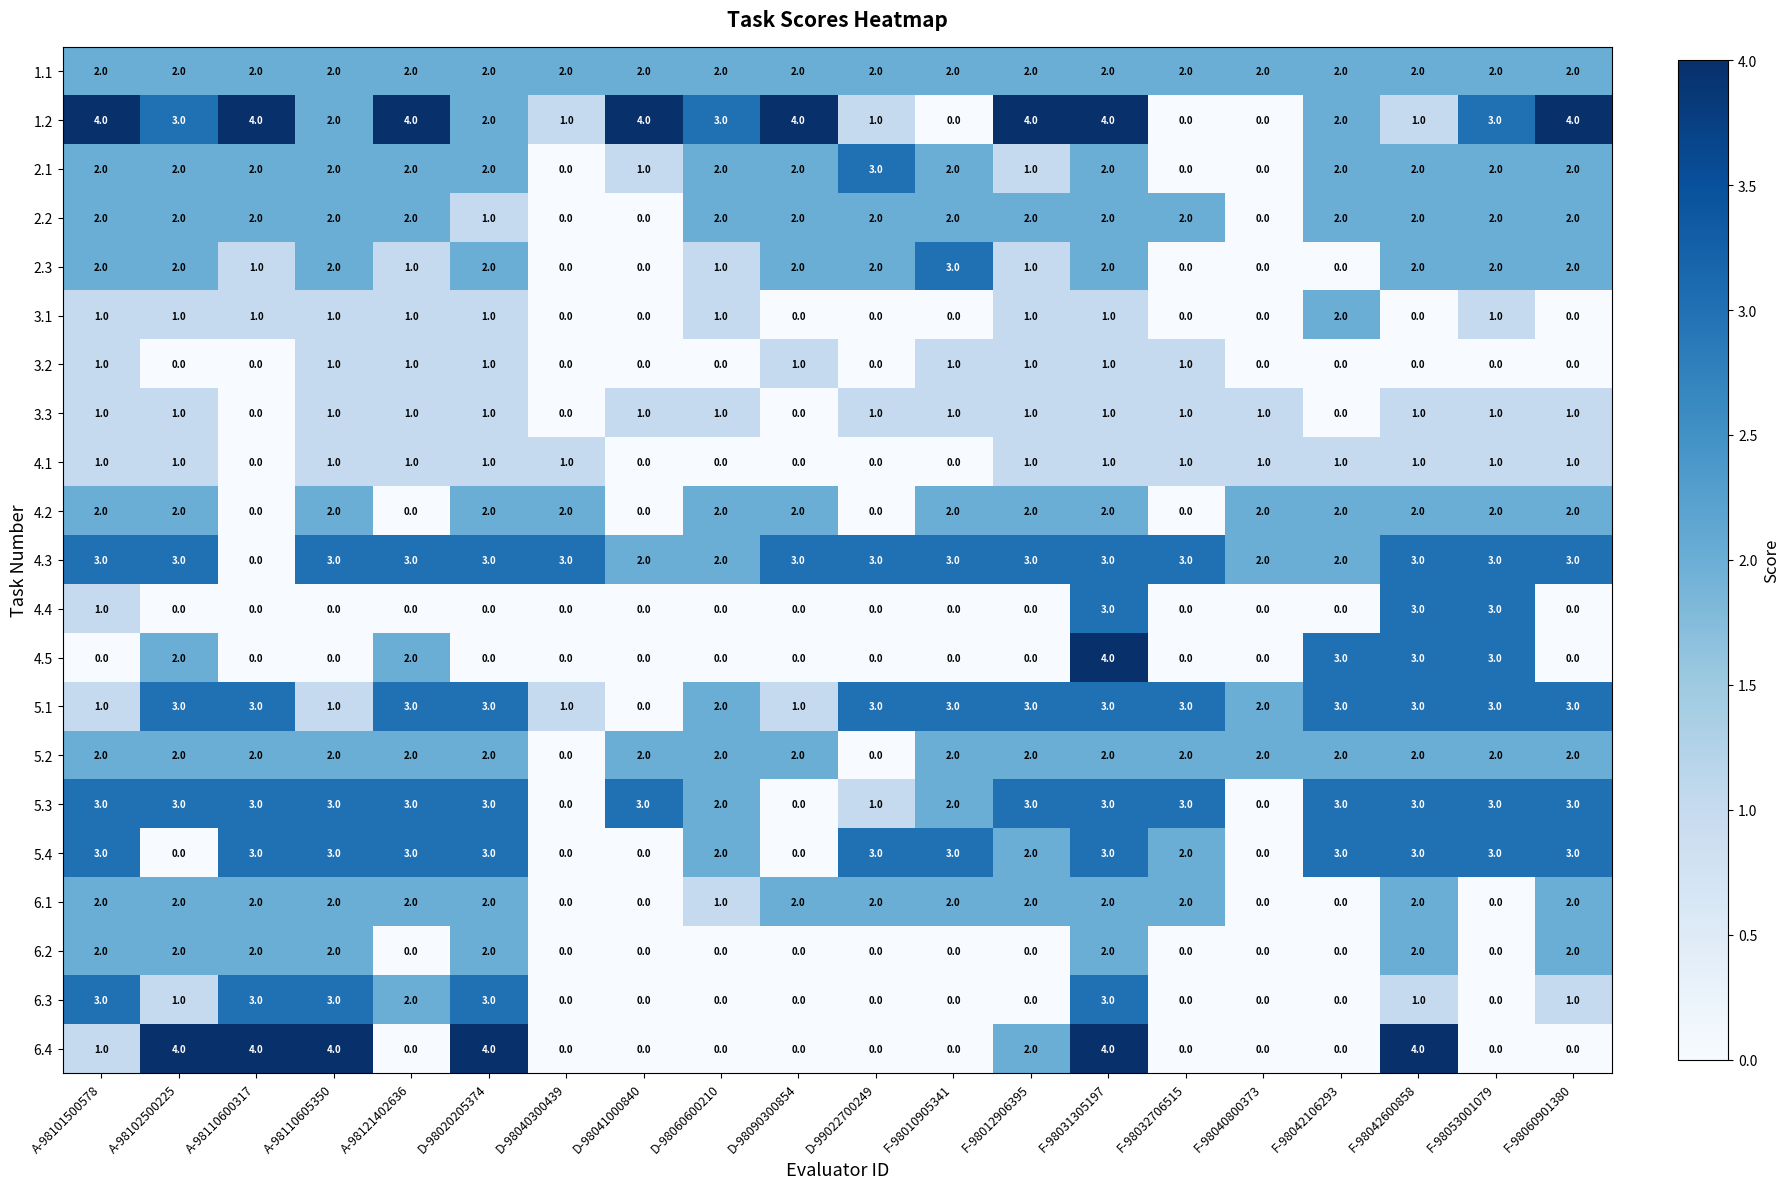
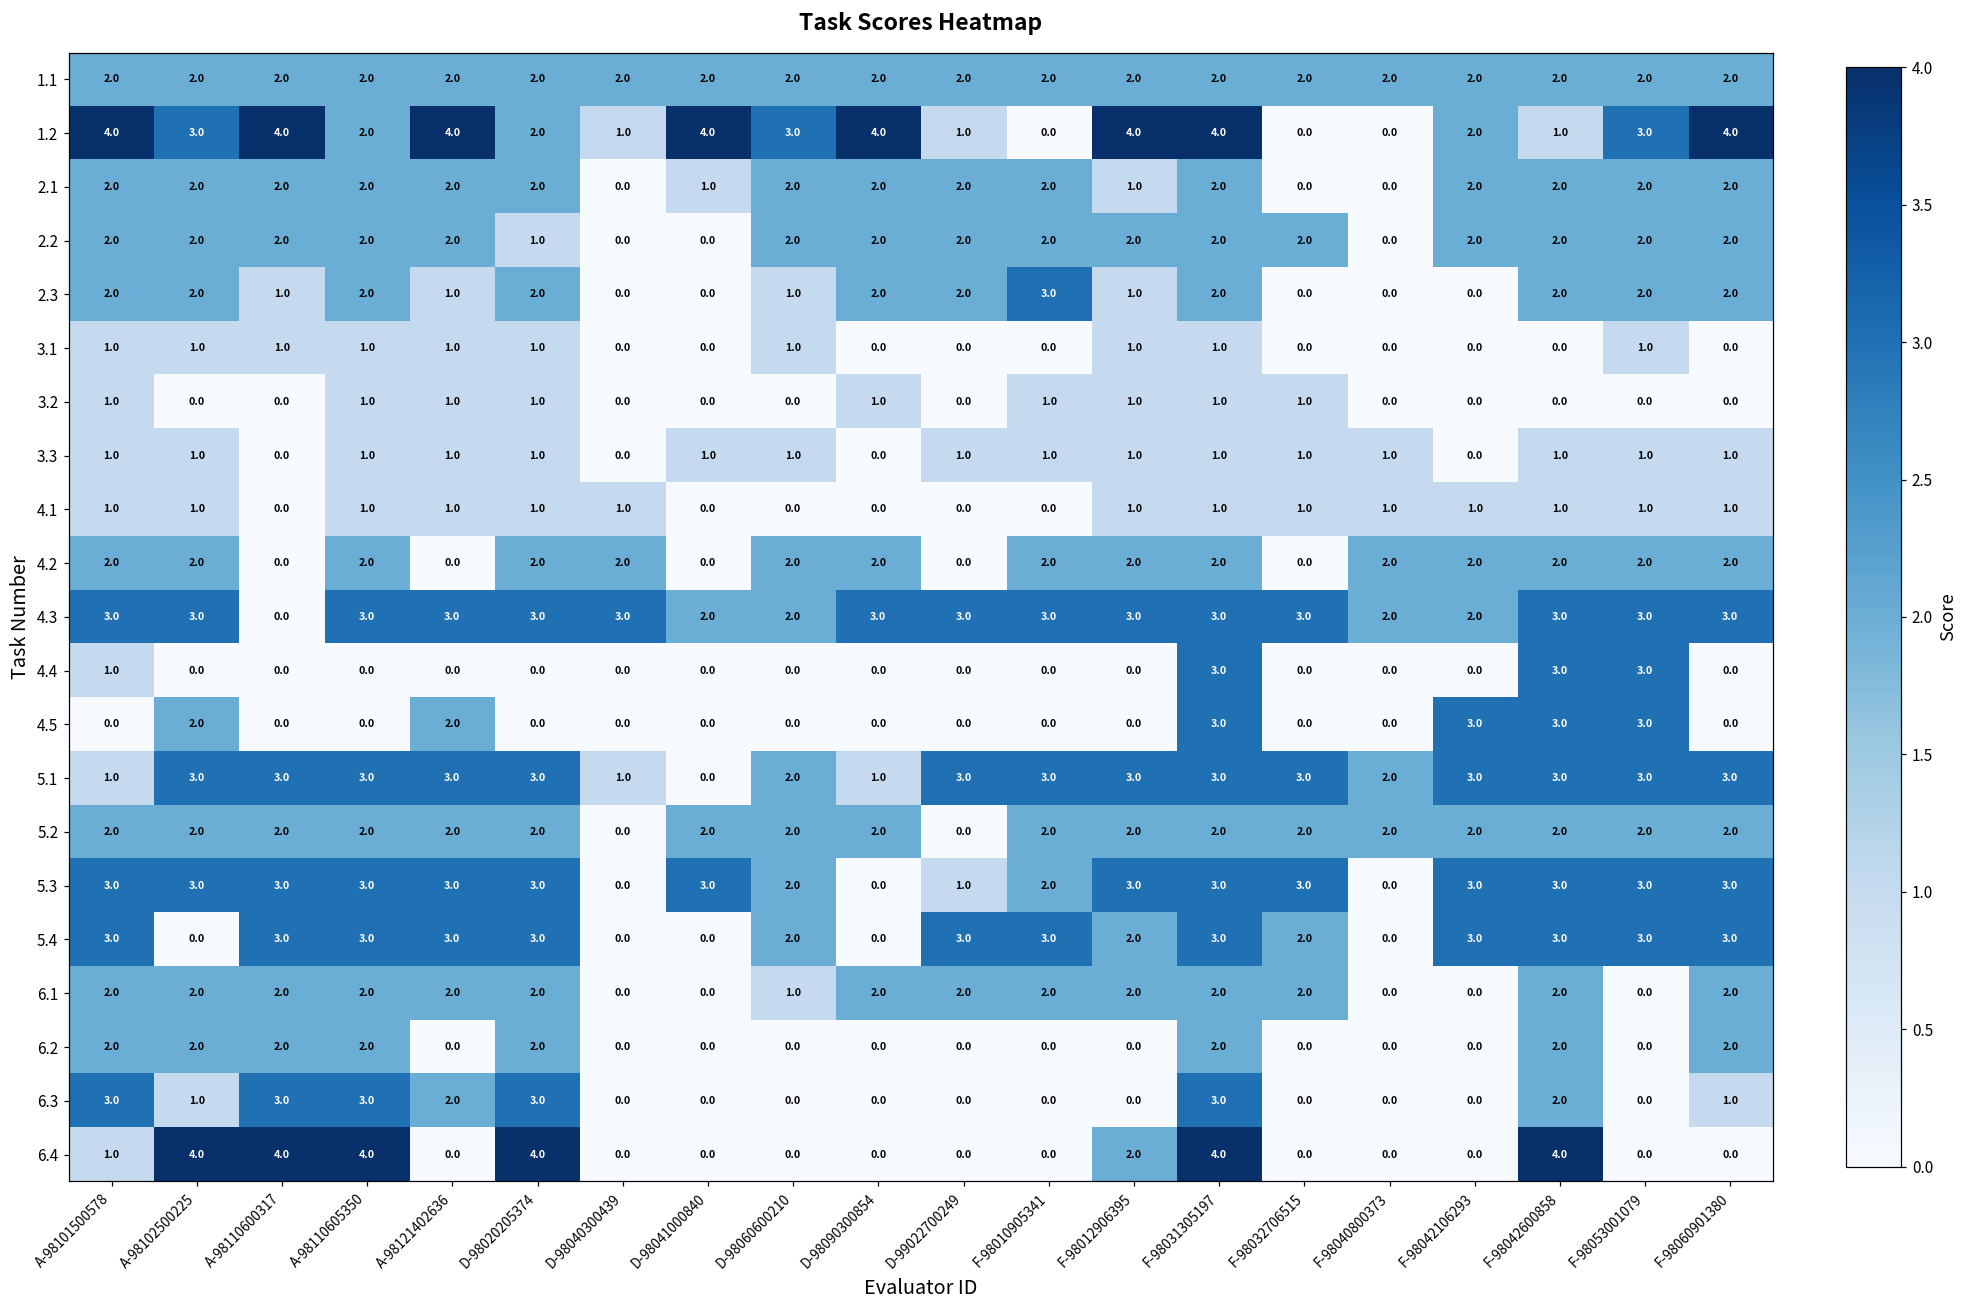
  {
    "2.1": {
      "A-98101500578": 2.0,
      "A-98102500225": 2.0,
      "A-98110600317": 2.0,
      "A-98110605350": 2.0,
      "A-98121402636": 2.0,
      "D-98020205374": 2.0,
      "D-98040300439": 0.0,
      "D-98041000840": 1.0,
      "D-98060600210": 2.0,
      "D-98090300854": 2.0,
-     "D-99022700249": 3.0,
+     "D-99022700249": 2.0,
      "F-98010905341": 2.0,
      "F-98012906395": 1.0,
      "F-98031305197": 2.0,
      "F-98032706515": 0.0,
      "F-98040800373": 0.0,
      "F-98042106293": 2.0,
      "F-98042600858": 2.0,
      "F-98053001079": 2.0,
      "F-98060901380": 2.0
    },
    "3.1": {
      "A-98101500578": 1.0,
      "A-98102500225": 1.0,
      "A-98110600317": 1.0,
      "A-98110605350": 1.0,
      "A-98121402636": 1.0,
      "D-98020205374": 1.0,
      "D-98040300439": 0.0,
      "D-98041000840": 0.0,
      "D-98060600210": 1.0,
      "D-98090300854": 0.0,
      "D-99022700249": 0.0,
      "F-98010905341": 0.0,
      "F-98012906395": 1.0,
      "F-98031305197": 1.0,
      "F-98032706515": 0.0,
      "F-98040800373": 0.0,
-     "F-98042106293": 2.0,
+     "F-98042106293": 0.0,
      "F-98042600858": 0.0,
      "F-98053001079": 1.0,
      "F-98060901380": 0.0
    },
    "4.5": {
      "A-98101500578": 0.0,
      "A-98102500225": 2.0,
      "A-98110600317": 0.0,
      "A-98110605350": 0.0,
      "A-98121402636": 2.0,
      "D-98020205374": 0.0,
      "D-98040300439": 0.0,
      "D-98041000840": 0.0,
      "D-98060600210": 0.0,
      "D-98090300854": 0.0,
      "D-99022700249": 0.0,
      "F-98010905341": 0.0,
      "F-98012906395": 0.0,
-     "F-98031305197": 4.0,
+     "F-98031305197": 3.0,
      "F-98032706515": 0.0,
      "F-98040800373": 0.0,
      "F-98042106293": 3.0,
      "F-98042600858": 3.0,
      "F-98053001079": 3.0,
      "F-98060901380": 0.0
    },
    "5.1": {
      "A-98101500578": 1.0,
      "A-98102500225": 3.0,
      "A-98110600317": 3.0,
-     "A-98110605350": 1.0,
+     "A-98110605350": 3.0,
      "A-98121402636": 3.0,
      "D-98020205374": 3.0,
      "D-98040300439": 1.0,
      "D-98041000840": 0.0,
      "D-98060600210": 2.0,
      "D-98090300854": 1.0,
      "D-99022700249": 3.0,
      "F-98010905341": 3.0,
      "F-98012906395": 3.0,
      "F-98031305197": 3.0,
      "F-98032706515": 3.0,
      "F-98040800373": 2.0,
      "F-98042106293": 3.0,
      "F-98042600858": 3.0,
      "F-98053001079": 3.0,
      "F-98060901380": 3.0
    },
    "6.3": {
      "A-98101500578": 3.0,
      "A-98102500225": 1.0,
      "A-98110600317": 3.0,
      "A-98110605350": 3.0,
      "A-98121402636": 2.0,
      "D-98020205374": 3.0,
      "D-98040300439": 0.0,
      "D-98041000840": 0.0,
      "D-98060600210": 0.0,
      "D-98090300854": 0.0,
      "D-99022700249": 0.0,
      "F-98010905341": 0.0,
      "F-98012906395": 0.0,
      "F-98031305197": 3.0,
      "F-98032706515": 0.0,
      "F-98040800373": 0.0,
      "F-98042106293": 0.0,
-     "F-98042600858": 1.0,
+     "F-98042600858": 2.0,
      "F-98053001079": 0.0,
      "F-98060901380": 1.0
    }
  }
